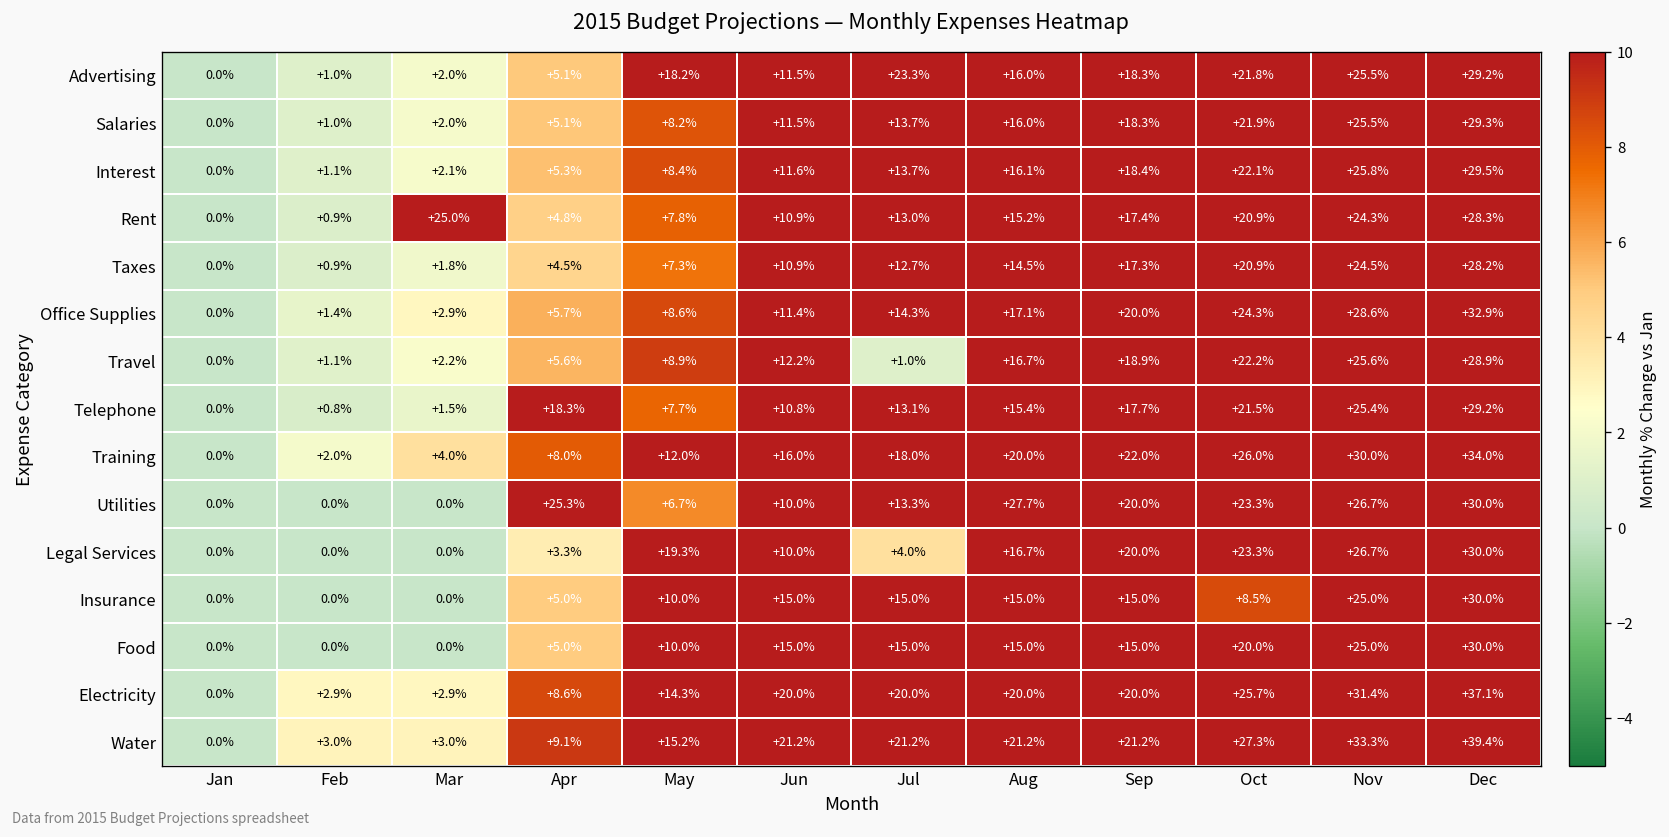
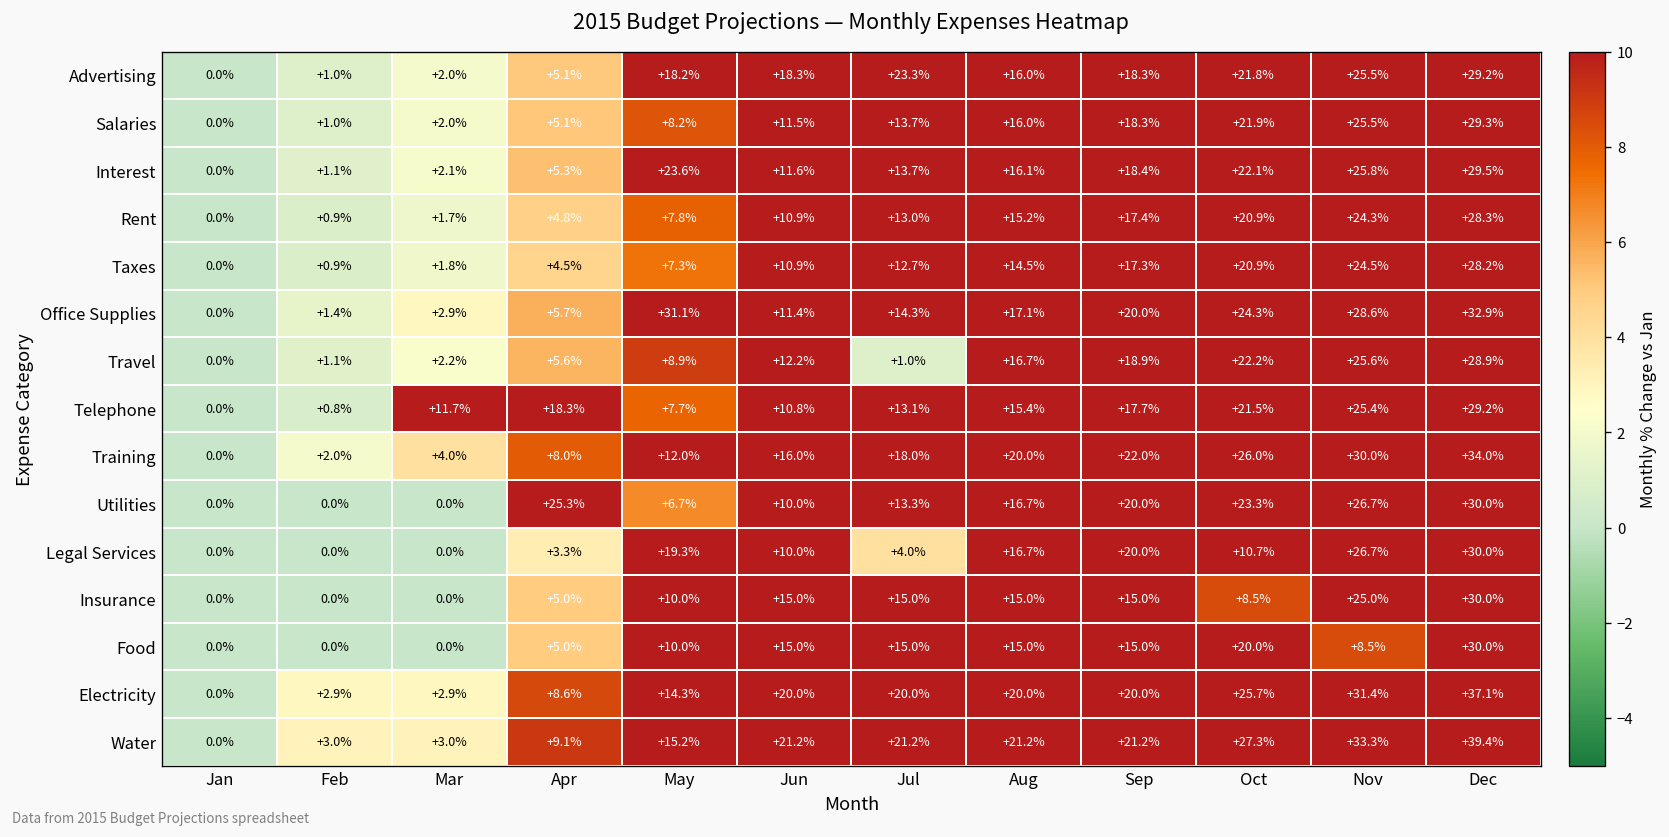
  {
    "Advertising": {
      "Jan": "0.0%",
      "Feb": "+1.0%",
      "Mar": "+2.0%",
      "Apr": "+5.1%",
      "May": "+18.2%",
-     "Jun": "+11.5%",
+     "Jun": "+18.3%",
      "Jul": "+23.3%",
      "Aug": "+16.0%",
      "Sep": "+18.3%",
      "Oct": "+21.8%",
      "Nov": "+25.5%",
      "Dec": "+29.2%"
    },
    "Salaries": {
      "Jan": "0.0%",
      "Feb": "+1.0%",
      "Mar": "+2.0%",
      "Apr": "+5.1%",
      "May": "+8.2%",
      "Jun": "+11.5%",
      "Jul": "+13.7%",
      "Aug": "+16.0%",
      "Sep": "+18.3%",
      "Oct": "+21.9%",
      "Nov": "+25.5%",
      "Dec": "+29.3%"
    },
    "Interest": {
      "Jan": "0.0%",
      "Feb": "+1.1%",
      "Mar": "+2.1%",
      "Apr": "+5.3%",
-     "May": "+8.4%",
+     "May": "+23.6%",
      "Jun": "+11.6%",
      "Jul": "+13.7%",
      "Aug": "+16.1%",
      "Sep": "+18.4%",
      "Oct": "+22.1%",
      "Nov": "+25.8%",
      "Dec": "+29.5%"
    },
    "Rent": {
      "Jan": "0.0%",
      "Feb": "+0.9%",
-     "Mar": "+25.0%",
+     "Mar": "+1.7%",
      "Apr": "+4.8%",
      "May": "+7.8%",
      "Jun": "+10.9%",
      "Jul": "+13.0%",
      "Aug": "+15.2%",
      "Sep": "+17.4%",
      "Oct": "+20.9%",
      "Nov": "+24.3%",
      "Dec": "+28.3%"
    },
    "Taxes": {
      "Jan": "0.0%",
      "Feb": "+0.9%",
      "Mar": "+1.8%",
      "Apr": "+4.5%",
      "May": "+7.3%",
      "Jun": "+10.9%",
      "Jul": "+12.7%",
      "Aug": "+14.5%",
      "Sep": "+17.3%",
      "Oct": "+20.9%",
      "Nov": "+24.5%",
      "Dec": "+28.2%"
    },
    "Office Supplies": {
      "Jan": "0.0%",
      "Feb": "+1.4%",
      "Mar": "+2.9%",
      "Apr": "+5.7%",
-     "May": "+8.6%",
+     "May": "+31.1%",
      "Jun": "+11.4%",
      "Jul": "+14.3%",
      "Aug": "+17.1%",
      "Sep": "+20.0%",
      "Oct": "+24.3%",
      "Nov": "+28.6%",
      "Dec": "+32.9%"
    },
    "Travel": {
      "Jan": "0.0%",
      "Feb": "+1.1%",
      "Mar": "+2.2%",
      "Apr": "+5.6%",
      "May": "+8.9%",
      "Jun": "+12.2%",
      "Jul": "+1.0%",
      "Aug": "+16.7%",
      "Sep": "+18.9%",
      "Oct": "+22.2%",
      "Nov": "+25.6%",
      "Dec": "+28.9%"
    },
    "Telephone": {
      "Jan": "0.0%",
      "Feb": "+0.8%",
-     "Mar": "+1.5%",
+     "Mar": "+11.7%",
      "Apr": "+18.3%",
      "May": "+7.7%",
      "Jun": "+10.8%",
      "Jul": "+13.1%",
      "Aug": "+15.4%",
      "Sep": "+17.7%",
      "Oct": "+21.5%",
      "Nov": "+25.4%",
      "Dec": "+29.2%"
    },
    "Training": {
      "Jan": "0.0%",
      "Feb": "+2.0%",
      "Mar": "+4.0%",
      "Apr": "+8.0%",
      "May": "+12.0%",
      "Jun": "+16.0%",
      "Jul": "+18.0%",
      "Aug": "+20.0%",
      "Sep": "+22.0%",
      "Oct": "+26.0%",
      "Nov": "+30.0%",
      "Dec": "+34.0%"
    },
    "Utilities": {
      "Jan": "0.0%",
      "Feb": "0.0%",
      "Mar": "0.0%",
      "Apr": "+25.3%",
      "May": "+6.7%",
      "Jun": "+10.0%",
      "Jul": "+13.3%",
-     "Aug": "+27.7%",
+     "Aug": "+16.7%",
      "Sep": "+20.0%",
      "Oct": "+23.3%",
      "Nov": "+26.7%",
      "Dec": "+30.0%"
    },
    "Legal Services": {
      "Jan": "0.0%",
      "Feb": "0.0%",
      "Mar": "0.0%",
      "Apr": "+3.3%",
      "May": "+19.3%",
      "Jun": "+10.0%",
      "Jul": "+4.0%",
      "Aug": "+16.7%",
      "Sep": "+20.0%",
-     "Oct": "+23.3%",
+     "Oct": "+10.7%",
      "Nov": "+26.7%",
      "Dec": "+30.0%"
    },
    "Insurance": {
      "Jan": "0.0%",
      "Feb": "0.0%",
      "Mar": "0.0%",
      "Apr": "+5.0%",
      "May": "+10.0%",
      "Jun": "+15.0%",
      "Jul": "+15.0%",
      "Aug": "+15.0%",
      "Sep": "+15.0%",
      "Oct": "+8.5%",
      "Nov": "+25.0%",
      "Dec": "+30.0%"
    },
    "Food": {
      "Jan": "0.0%",
      "Feb": "0.0%",
      "Mar": "0.0%",
      "Apr": "+5.0%",
      "May": "+10.0%",
      "Jun": "+15.0%",
      "Jul": "+15.0%",
      "Aug": "+15.0%",
      "Sep": "+15.0%",
      "Oct": "+20.0%",
-     "Nov": "+25.0%",
+     "Nov": "+8.5%",
      "Dec": "+30.0%"
    },
    "Electricity": {
      "Jan": "0.0%",
      "Feb": "+2.9%",
      "Mar": "+2.9%",
      "Apr": "+8.6%",
      "May": "+14.3%",
      "Jun": "+20.0%",
      "Jul": "+20.0%",
      "Aug": "+20.0%",
      "Sep": "+20.0%",
      "Oct": "+25.7%",
      "Nov": "+31.4%",
      "Dec": "+37.1%"
    },
    "Water": {
      "Jan": "0.0%",
      "Feb": "+3.0%",
      "Mar": "+3.0%",
      "Apr": "+9.1%",
      "May": "+15.2%",
      "Jun": "+21.2%",
      "Jul": "+21.2%",
      "Aug": "+21.2%",
      "Sep": "+21.2%",
      "Oct": "+27.3%",
      "Nov": "+33.3%",
      "Dec": "+39.4%"
    }
  }
